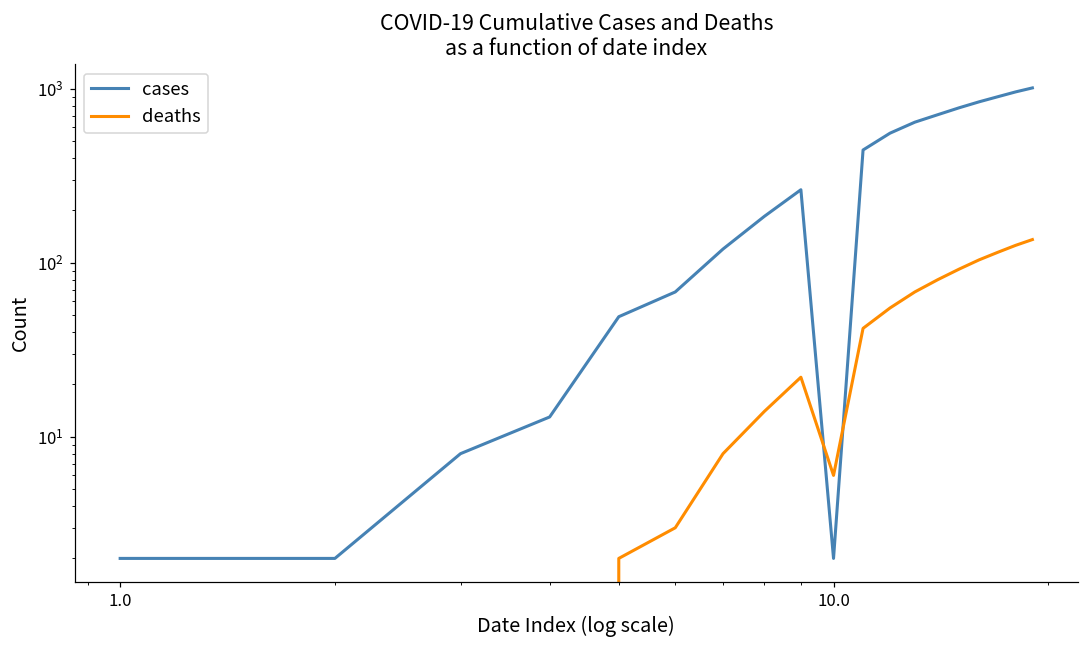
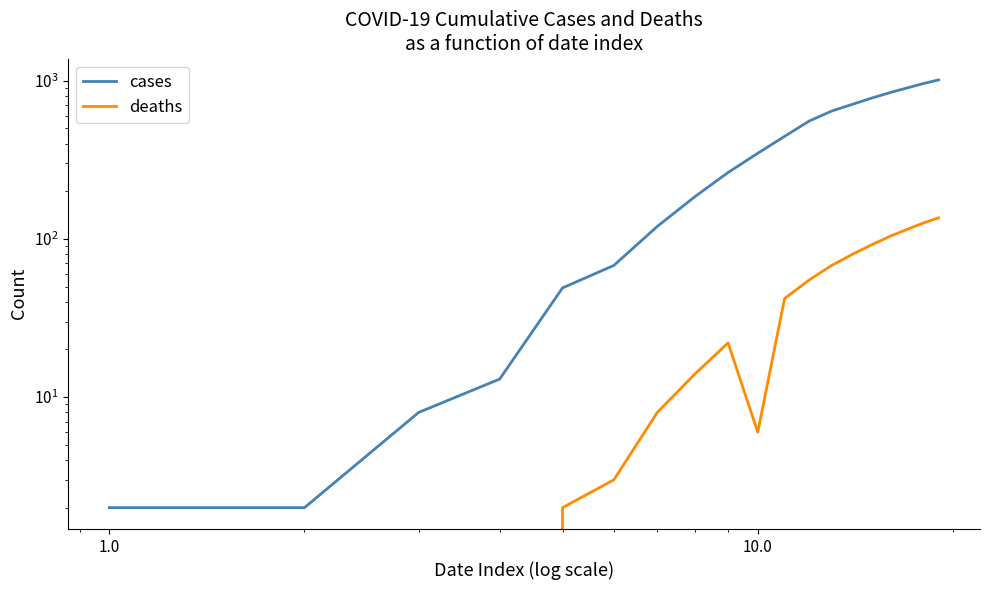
  {
    "cases": {
      "1.0": 2,
-     "10.0": 2
+     "10.0": 350
    },
    "deaths": {
      "10.0": 6
    }
  }
